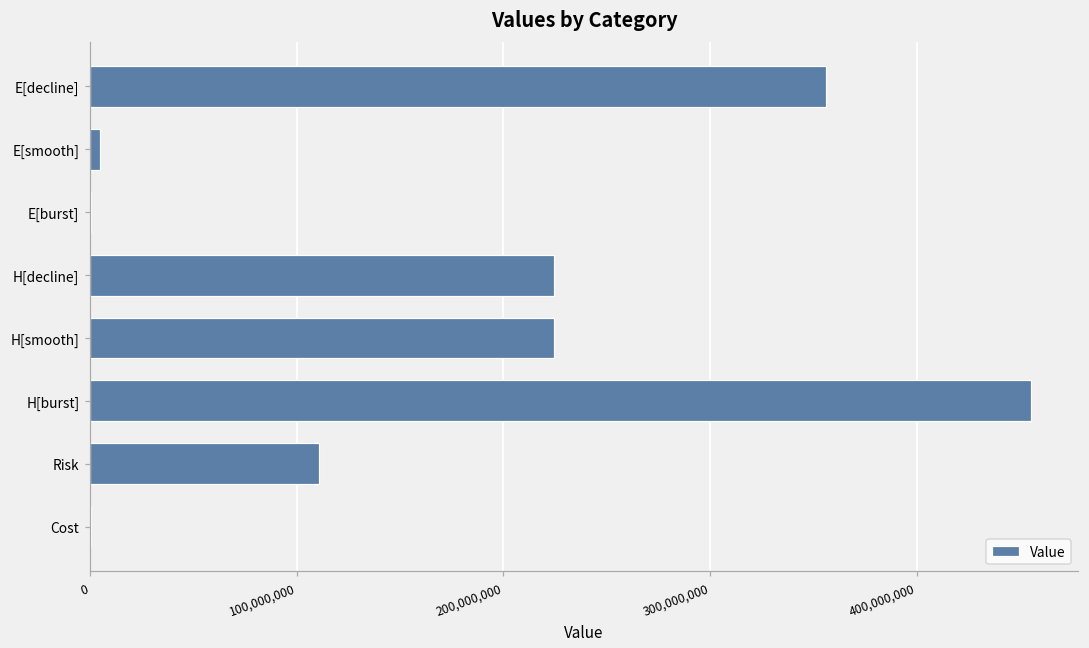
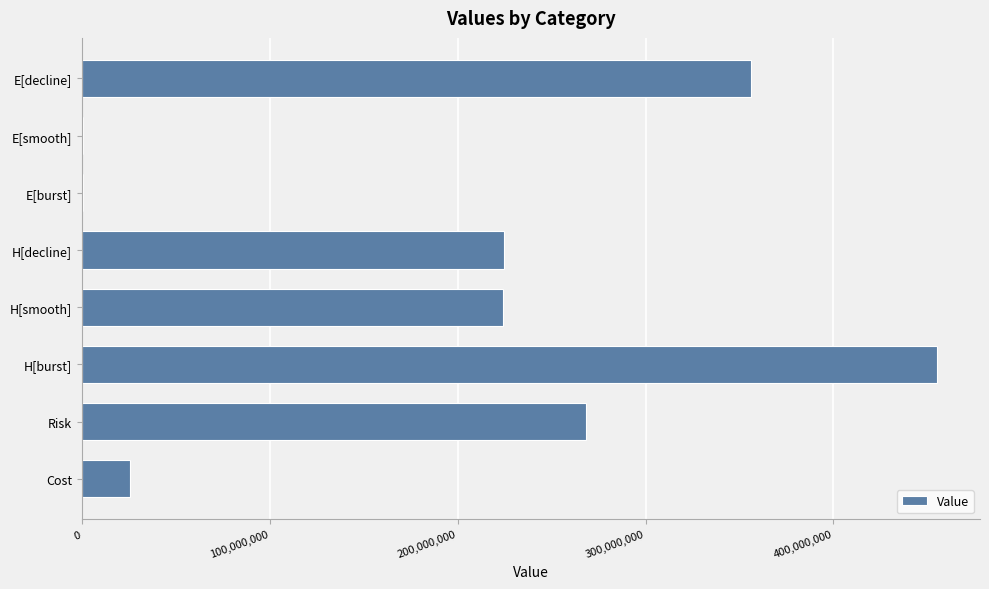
  {
    "E[decline]": "356,000,000",
-   "E[smooth]": "5,000,000",
+   "E[smooth]": "0",
    "H[decline]": "225,000,000",
    "H[smooth]": "224,000,000",
    "H[burst]": "455,000,000",
-   "Risk": "111,000,000",
-   "Cost": "0"
+   "Risk": "268,000,000",
+   "Cost": "26,000,000"
  }
